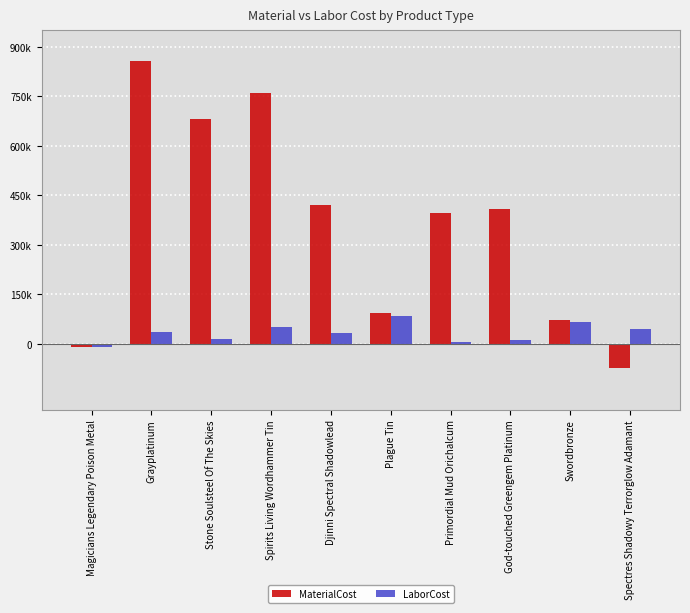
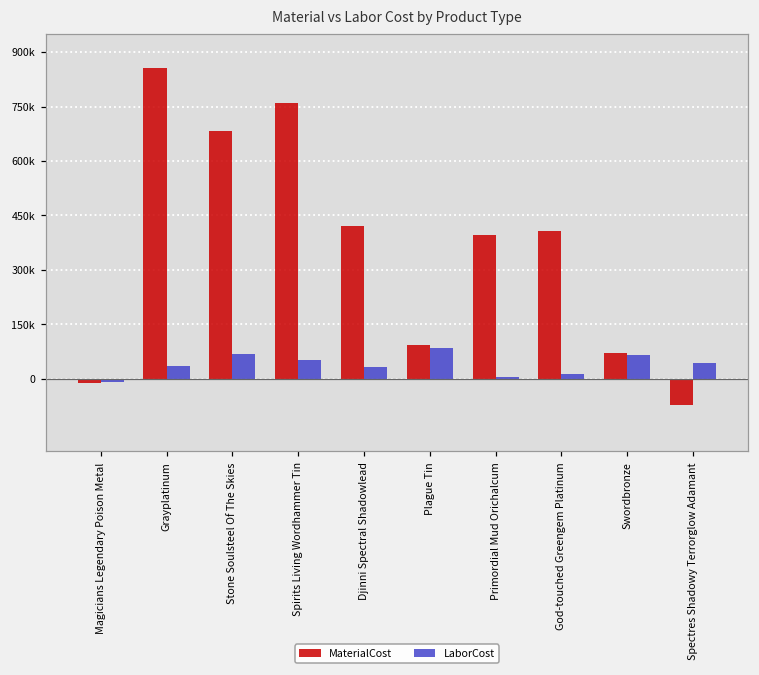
  {
    "MaterialCost": {
      "Magicians Legendary Poison Metal": -10000,
      "Grayplatinum": 860000,
      "Stone Soulsteel Of The Skies": 680000,
      "Spirits Living Wordhammer Tin": 760000,
      "Djinni Spectral Shadowlead": 420000,
      "Plague Tin": 90000,
      "Primordial Mud Orichalcum": 400000,
      "God-touched Greengem Platinum": 410000,
      "Swordbronze": 70000,
      "Spectres Shadowy Terrorglow Adamant": -70000
    },
    "LaborCost": {
      "Magicians Legendary Poison Metal": -10000,
      "Grayplatinum": 40000,
-     "Stone Soulsteel Of The Skies": 10000,
+     "Stone Soulsteel Of The Skies": 70000,
      "Spirits Living Wordhammer Tin": 50000,
      "Djinni Spectral Shadowlead": 30000,
      "Plague Tin": 80000,
      "God-touched Greengem Platinum": 10000,
      "Swordbronze": 60000,
      "Spectres Shadowy Terrorglow Adamant": 40000
    }
  }
